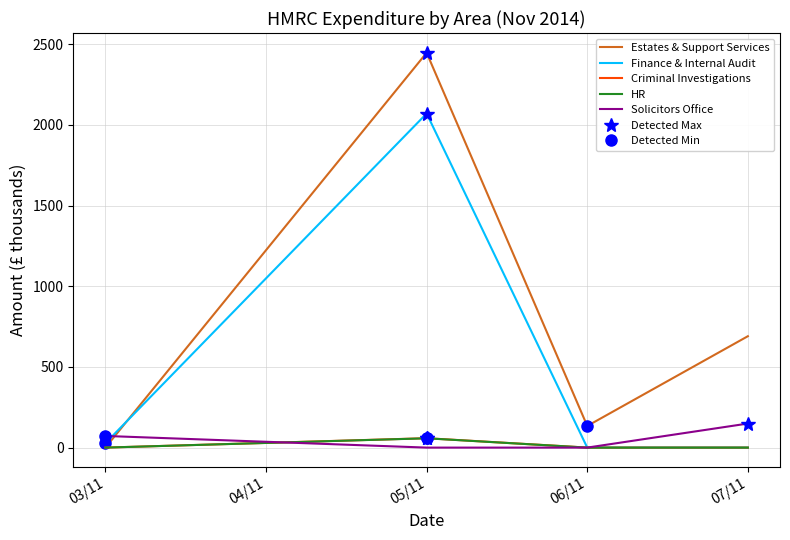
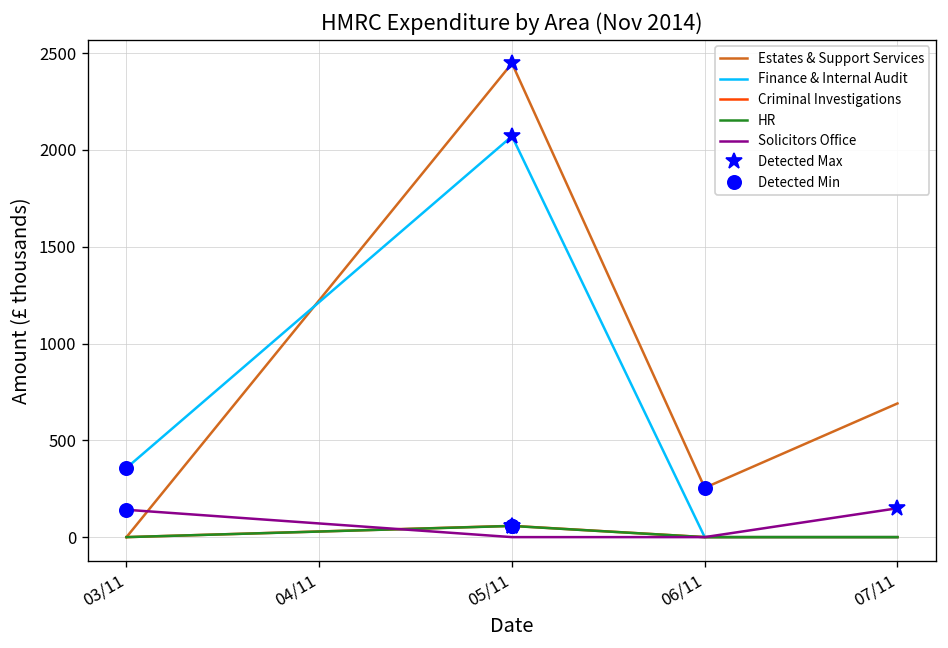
  {
    "Estates & Support Services": {
-     "06/11": 130,
+     "06/11": 250,
      "07/11": 690
    },
    "Finance & Internal Audit": {
-     "03/11": 30
+     "03/11": 360
    },
    "Solicitors Office": {
-     "03/11": 70,
+     "03/11": 140,
      "05/11": 0
    }
  }
